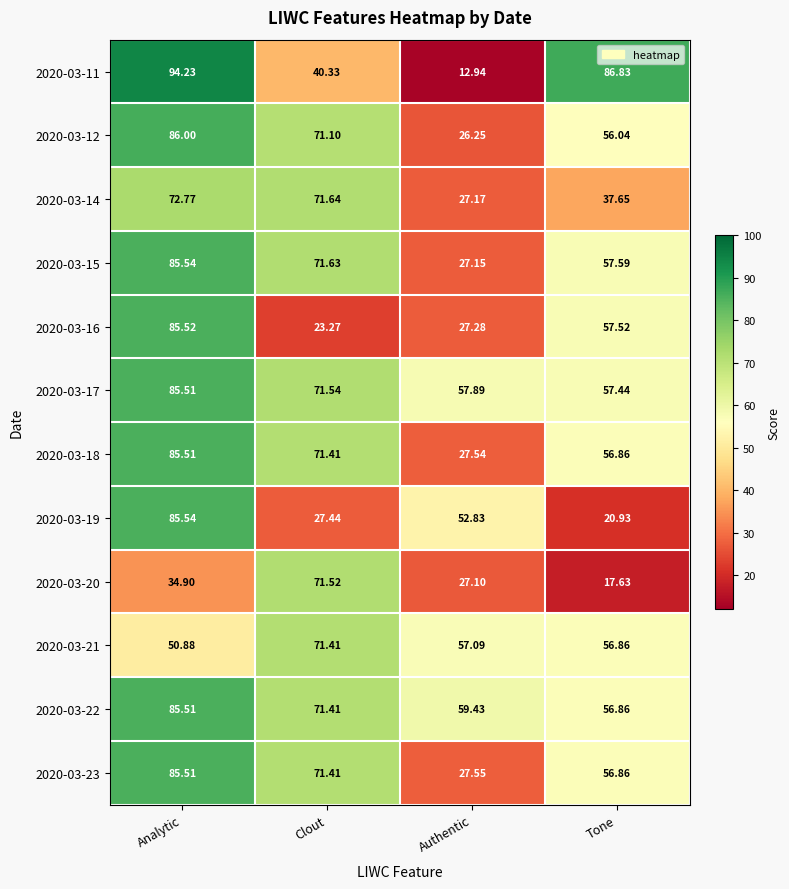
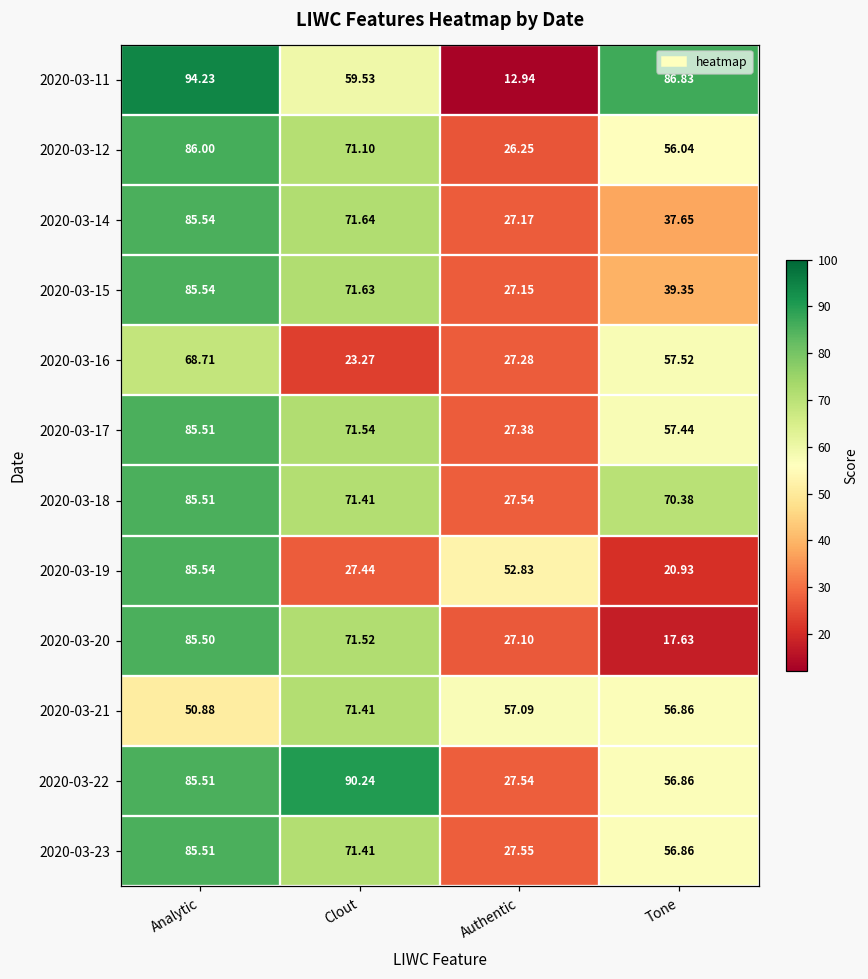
  {
    "2020-03-11": {
      "Analytic": 94.23,
-     "Clout": 40.33,
+     "Clout": 59.53,
      "Authentic": 12.94,
      "Tone": 86.83
    },
    "2020-03-12": {
      "Analytic": 86.00,
      "Clout": 71.10,
      "Authentic": 26.25,
      "Tone": 56.04
    },
    "2020-03-14": {
-     "Analytic": 72.77,
+     "Analytic": 85.54,
      "Clout": 71.64,
      "Authentic": 27.17,
      "Tone": 37.65
    },
    "2020-03-15": {
      "Analytic": 85.54,
      "Clout": 71.63,
      "Authentic": 27.15,
-     "Tone": 57.59
+     "Tone": 39.35
    },
    "2020-03-16": {
-     "Analytic": 85.52,
+     "Analytic": 68.71,
      "Clout": 23.27,
      "Authentic": 27.28,
      "Tone": 57.52
    },
    "2020-03-17": {
      "Analytic": 85.51,
      "Clout": 71.54,
-     "Authentic": 57.89,
+     "Authentic": 27.38,
      "Tone": 57.44
    },
    "2020-03-18": {
      "Analytic": 85.51,
      "Clout": 71.41,
      "Authentic": 27.54,
-     "Tone": 56.86
+     "Tone": 70.38
    },
    "2020-03-19": {
      "Analytic": 85.54,
      "Clout": 27.44,
      "Authentic": 52.83,
      "Tone": 20.93
    },
    "2020-03-20": {
-     "Analytic": 34.90,
+     "Analytic": 85.50,
      "Clout": 71.52,
      "Authentic": 27.10,
      "Tone": 17.63
    },
    "2020-03-21": {
      "Analytic": 50.88,
      "Clout": 71.41,
      "Authentic": 57.09,
      "Tone": 56.86
    },
    "2020-03-22": {
      "Analytic": 85.51,
-     "Clout": 71.41,
-     "Authentic": 59.43,
+     "Clout": 90.24,
+     "Authentic": 27.54,
      "Tone": 56.86
    },
    "2020-03-23": {
      "Analytic": 85.51,
      "Clout": 71.41,
      "Authentic": 27.55,
      "Tone": 56.86
    }
  }
